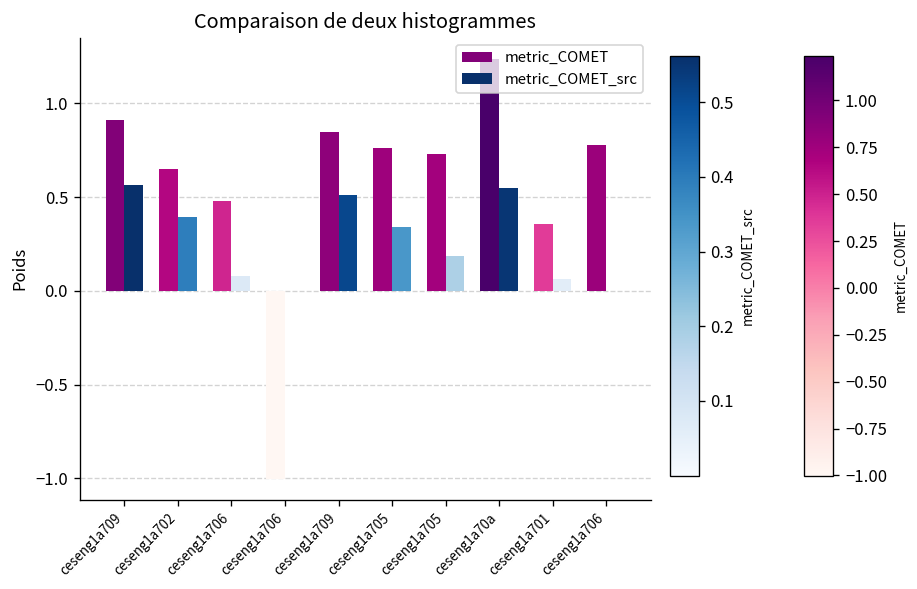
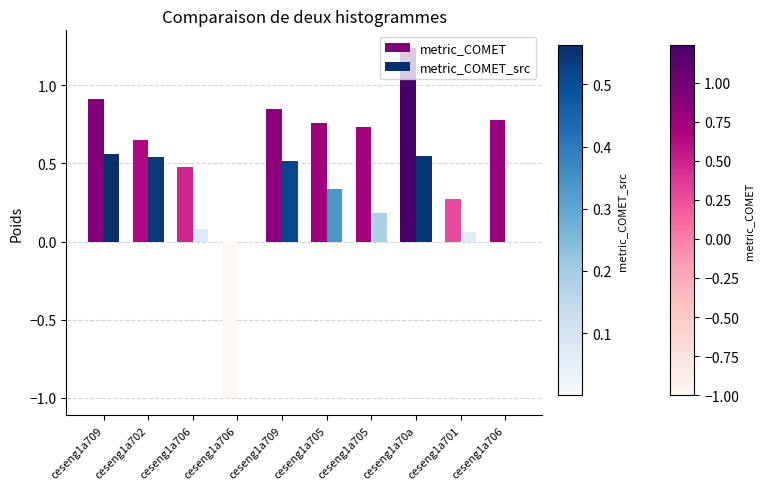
  {
    "metric_COMET": {
      "ceseng1a702": 0.65,
-     "ceseng1a701": 0.36
+     "ceseng1a701": 0.27
    },
    "metric_COMET_src": {
-     "ceseng1a702": 0.39,
+     "ceseng1a702": 0.54,
      "ceseng1a70a": 0.55,
      "ceseng1a701": 0.06
    }
  }
